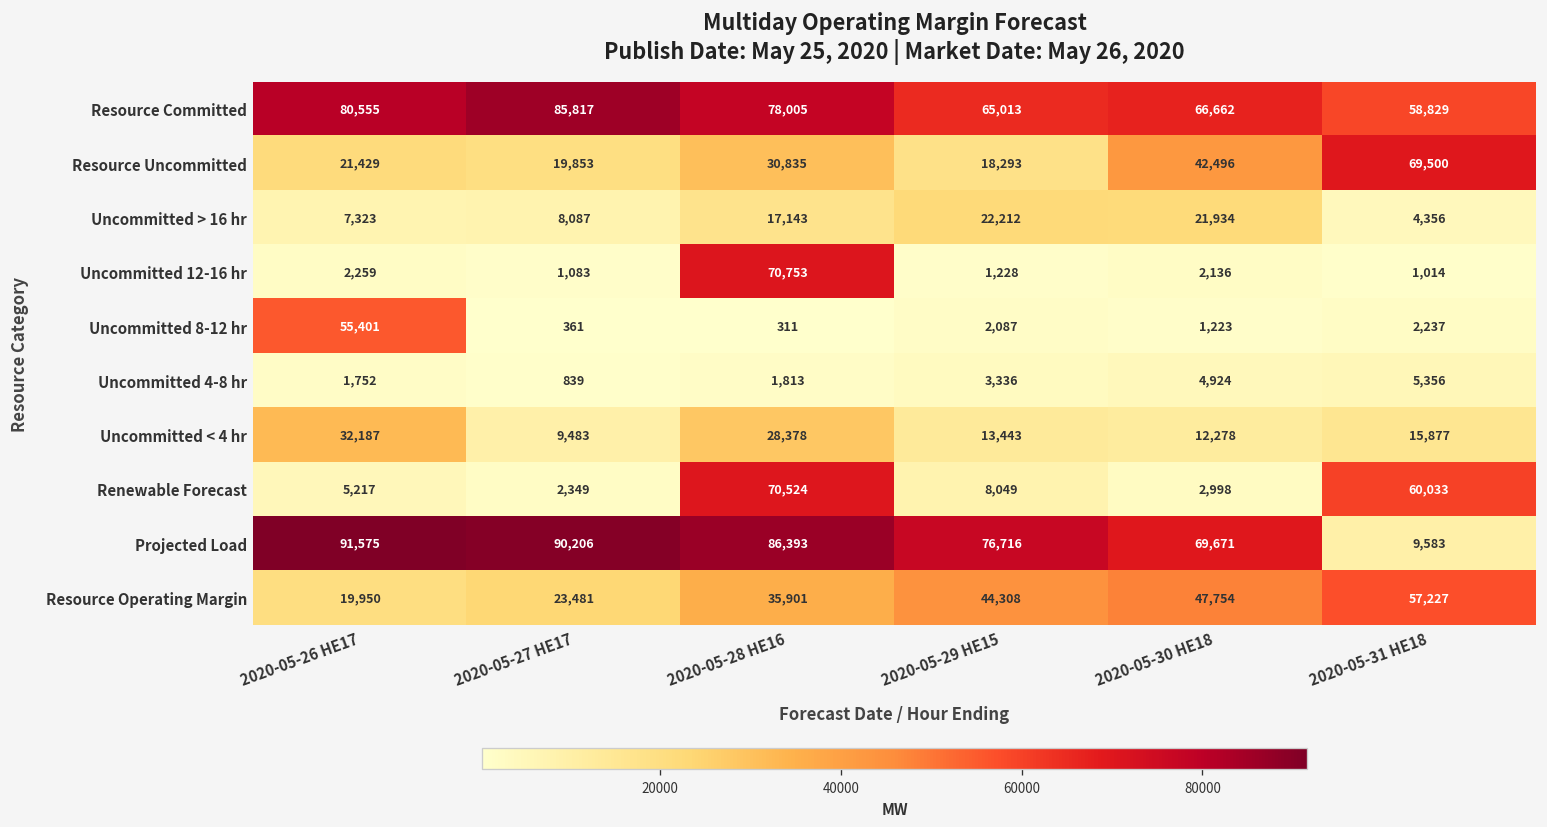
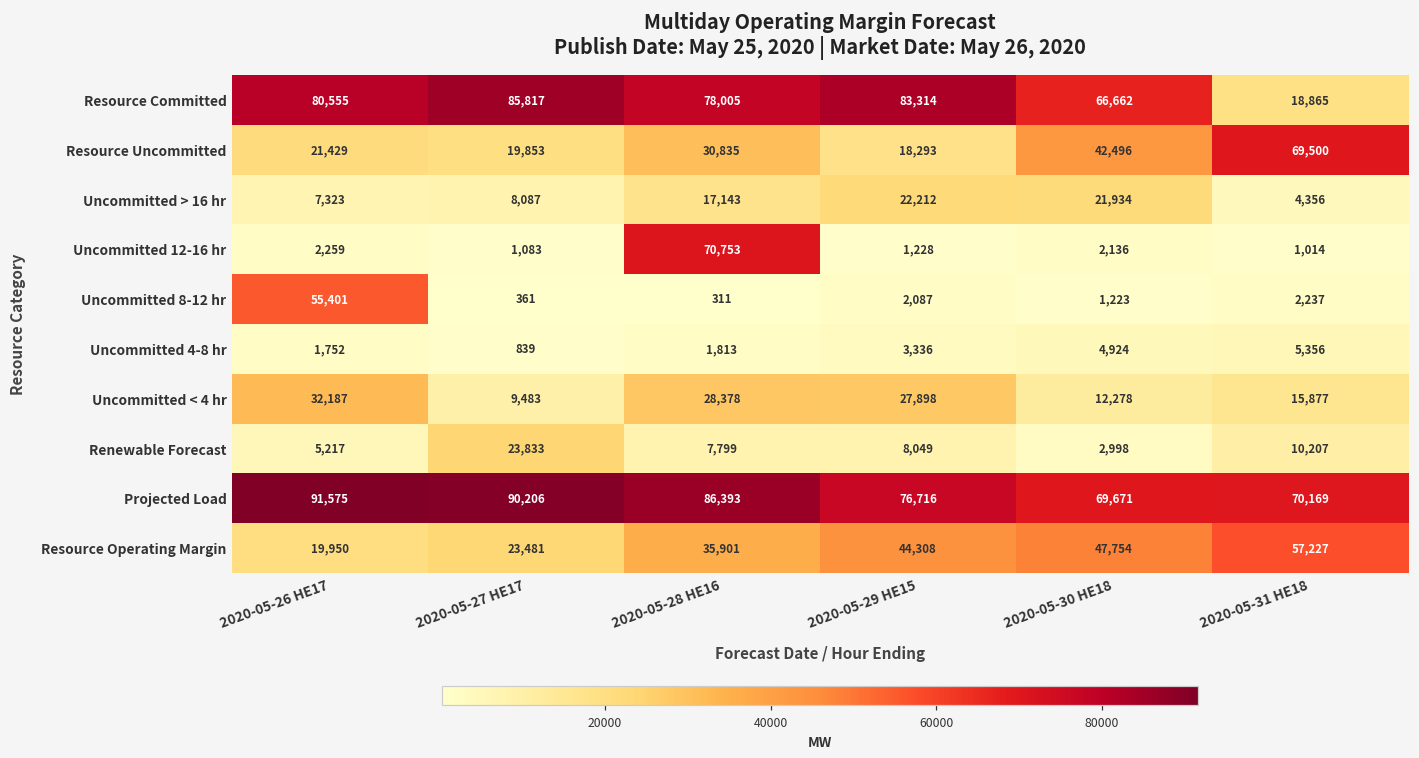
  {
    "Resource Committed": {
      "2020-05-26 HE17": "80,555",
      "2020-05-27 HE17": "85,817",
      "2020-05-28 HE16": "78,005",
-     "2020-05-29 HE15": "65,013",
+     "2020-05-29 HE15": "83,314",
      "2020-05-30 HE18": "66,662",
-     "2020-05-31 HE18": "58,829"
+     "2020-05-31 HE18": "18,865"
    },
    "Resource Uncommitted": {
      "2020-05-26 HE17": "21,429",
      "2020-05-27 HE17": "19,853",
      "2020-05-28 HE16": "30,835",
      "2020-05-29 HE15": "18,293",
      "2020-05-30 HE18": "42,496",
      "2020-05-31 HE18": "69,500"
    },
    "Uncommitted > 16 hr": {
      "2020-05-26 HE17": "7,323",
      "2020-05-27 HE17": "8,087",
      "2020-05-28 HE16": "17,143",
      "2020-05-29 HE15": "22,212",
      "2020-05-30 HE18": "21,934",
      "2020-05-31 HE18": "4,356"
    },
    "Uncommitted 12-16 hr": {
      "2020-05-26 HE17": "2,259",
      "2020-05-27 HE17": "1,083",
      "2020-05-28 HE16": "70,753",
      "2020-05-29 HE15": "1,228",
      "2020-05-30 HE18": "2,136",
      "2020-05-31 HE18": "1,014"
    },
    "Uncommitted 8-12 hr": {
      "2020-05-26 HE17": "55,401",
      "2020-05-27 HE17": "361",
      "2020-05-28 HE16": "311",
      "2020-05-29 HE15": "2,087",
      "2020-05-30 HE18": "1,223",
      "2020-05-31 HE18": "2,237"
    },
    "Uncommitted 4-8 hr": {
      "2020-05-26 HE17": "1,752",
      "2020-05-27 HE17": "839",
      "2020-05-28 HE16": "1,813",
      "2020-05-29 HE15": "3,336",
      "2020-05-30 HE18": "4,924",
      "2020-05-31 HE18": "5,356"
    },
    "Uncommitted < 4 hr": {
      "2020-05-26 HE17": "32,187",
      "2020-05-27 HE17": "9,483",
      "2020-05-28 HE16": "28,378",
-     "2020-05-29 HE15": "13,443",
+     "2020-05-29 HE15": "27,898",
      "2020-05-30 HE18": "12,278",
      "2020-05-31 HE18": "15,877"
    },
    "Renewable Forecast": {
      "2020-05-26 HE17": "5,217",
-     "2020-05-27 HE17": "2,349",
-     "2020-05-28 HE16": "70,524",
+     "2020-05-27 HE17": "23,833",
+     "2020-05-28 HE16": "7,799",
      "2020-05-29 HE15": "8,049",
      "2020-05-30 HE18": "2,998",
-     "2020-05-31 HE18": "60,033"
+     "2020-05-31 HE18": "10,207"
    },
    "Projected Load": {
      "2020-05-26 HE17": "91,575",
      "2020-05-27 HE17": "90,206",
      "2020-05-28 HE16": "86,393",
      "2020-05-29 HE15": "76,716",
      "2020-05-30 HE18": "69,671",
-     "2020-05-31 HE18": "9,583"
+     "2020-05-31 HE18": "70,169"
    },
    "Resource Operating Margin": {
      "2020-05-26 HE17": "19,950",
      "2020-05-27 HE17": "23,481",
      "2020-05-28 HE16": "35,901",
      "2020-05-29 HE15": "44,308",
      "2020-05-30 HE18": "47,754",
      "2020-05-31 HE18": "57,227"
    }
  }
